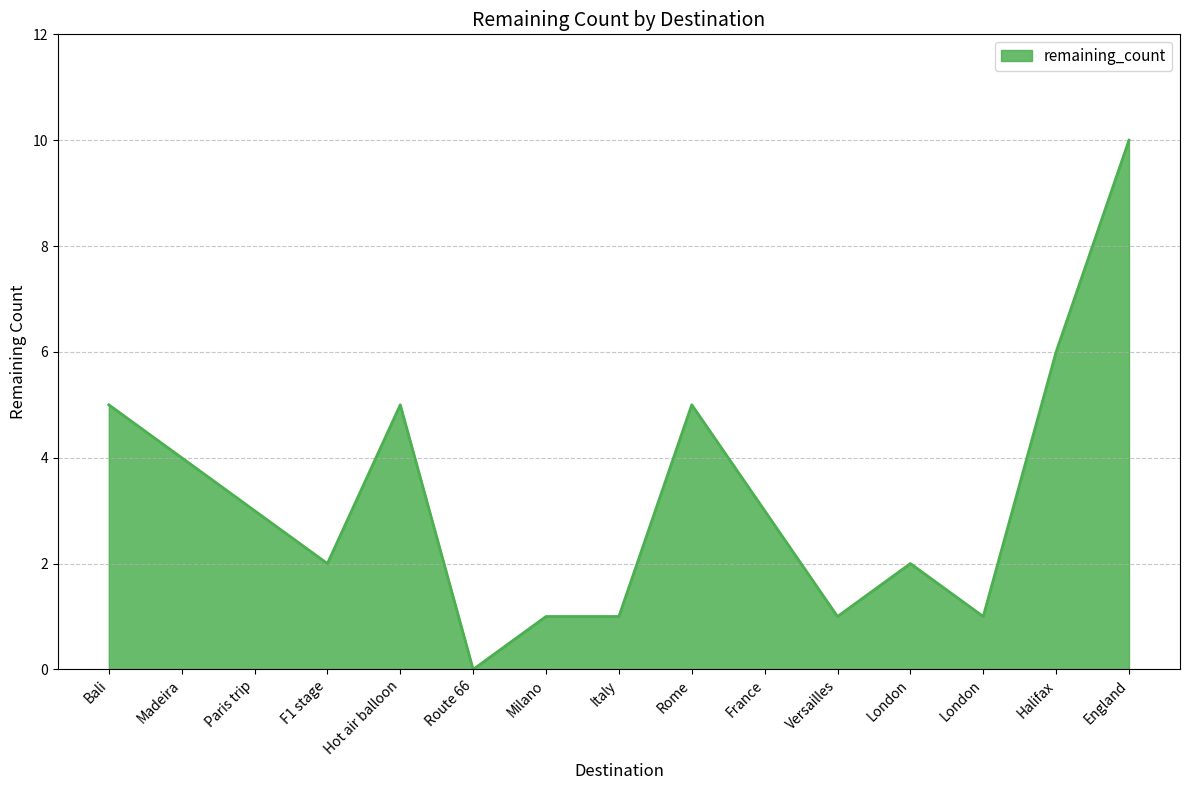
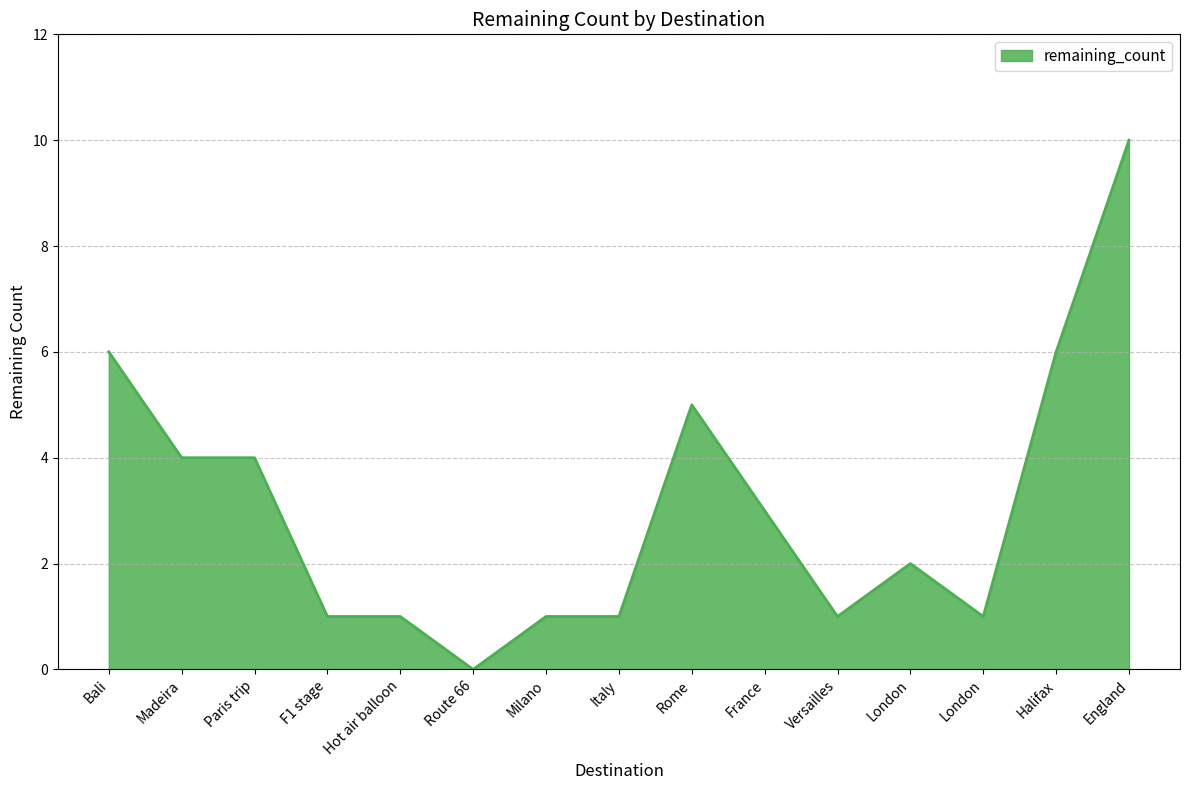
  {
-   "Bali": 5,
+   "Bali": 6,
    "Madeira": 4,
-   "Paris trip": 3,
-   "F1 stage": 2,
-   "Hot air balloon": 5,
+   "Paris trip": 4,
+   "F1 stage": 1,
+   "Hot air balloon": 1,
    "Route 66": 0,
    "Milano": 1,
    "Italy": 1,
    "Rome": 5,
    "France": 3,
    "Versailles": 1,
    "Halifax": 6,
    "England": 10
  }
